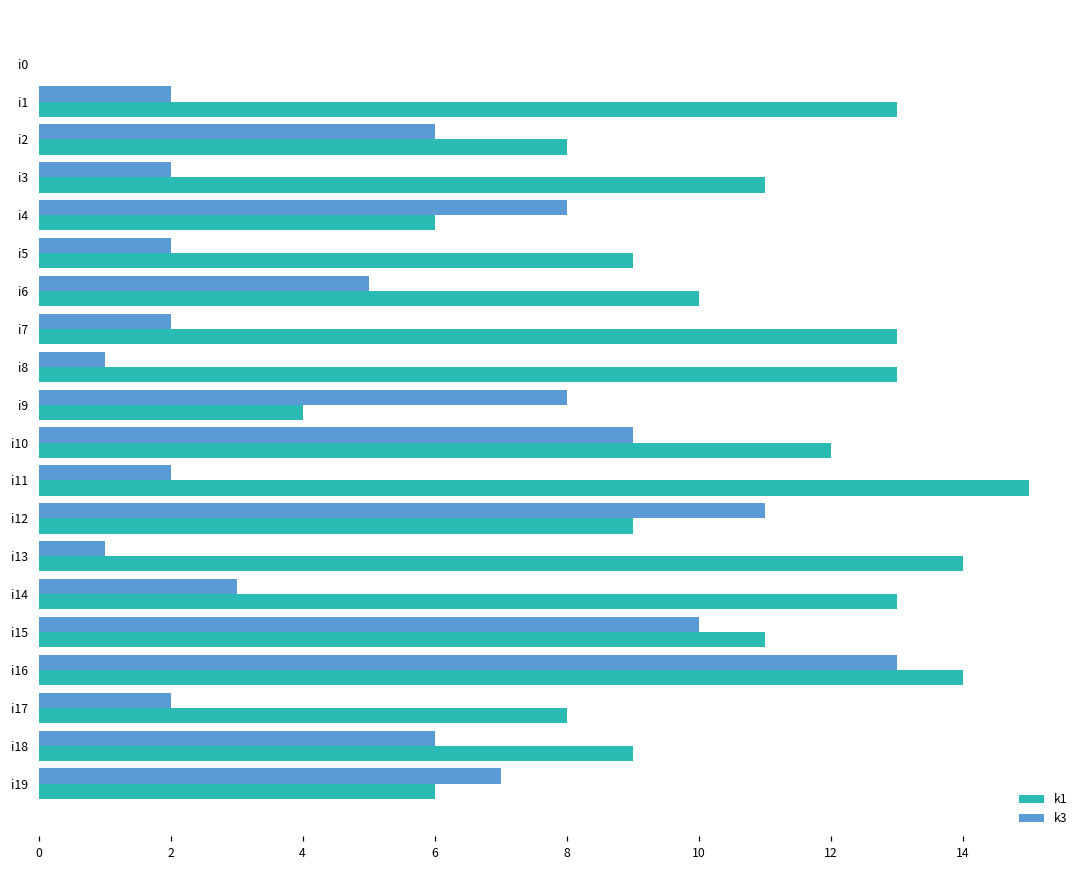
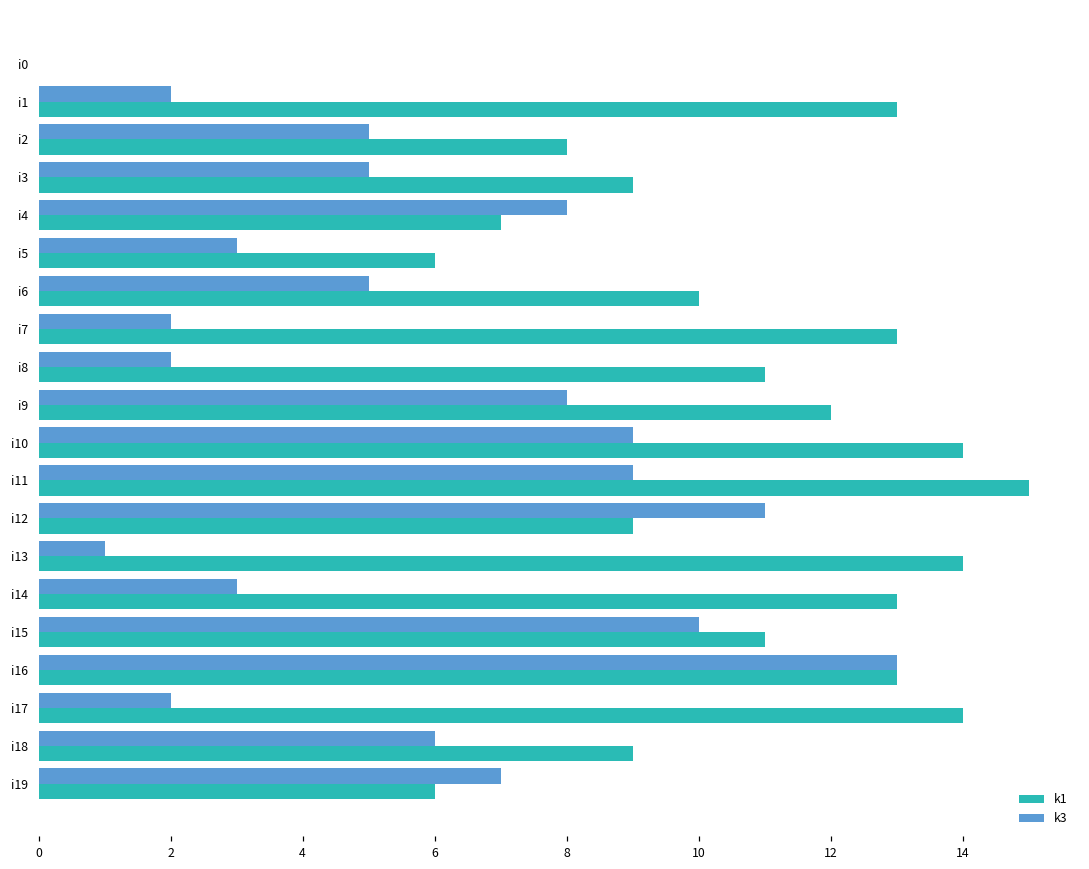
  {
    "k1": {
      "i0": 0,
      "i1": 13,
      "i2": 8,
-     "i3": 11,
-     "i4": 6,
-     "i5": 9,
+     "i3": 9,
+     "i4": 7,
+     "i5": 6,
      "i6": 10,
      "i7": 13,
-     "i8": 13,
-     "i9": 4,
-     "i10": 12,
+     "i8": 11,
+     "i9": 12,
+     "i10": 14,
      "i11": 15,
      "i12": 9,
      "i13": 14,
      "i14": 13,
      "i15": 11,
-     "i16": 14,
-     "i17": 8,
+     "i16": 13,
+     "i17": 14,
      "i18": 9,
      "i19": 6
    },
    "k3": {
      "i0": 0,
      "i1": 2,
-     "i2": 6,
-     "i3": 2,
+     "i2": 5,
+     "i3": 5,
      "i4": 8,
-     "i5": 2,
+     "i5": 3,
      "i6": 5,
      "i7": 2,
-     "i8": 1,
+     "i8": 2,
      "i9": 8,
      "i10": 9,
-     "i11": 2,
+     "i11": 9,
      "i12": 11,
      "i13": 1,
      "i14": 3,
      "i15": 10,
      "i16": 13,
      "i17": 2,
      "i18": 6,
      "i19": 7
    }
  }
